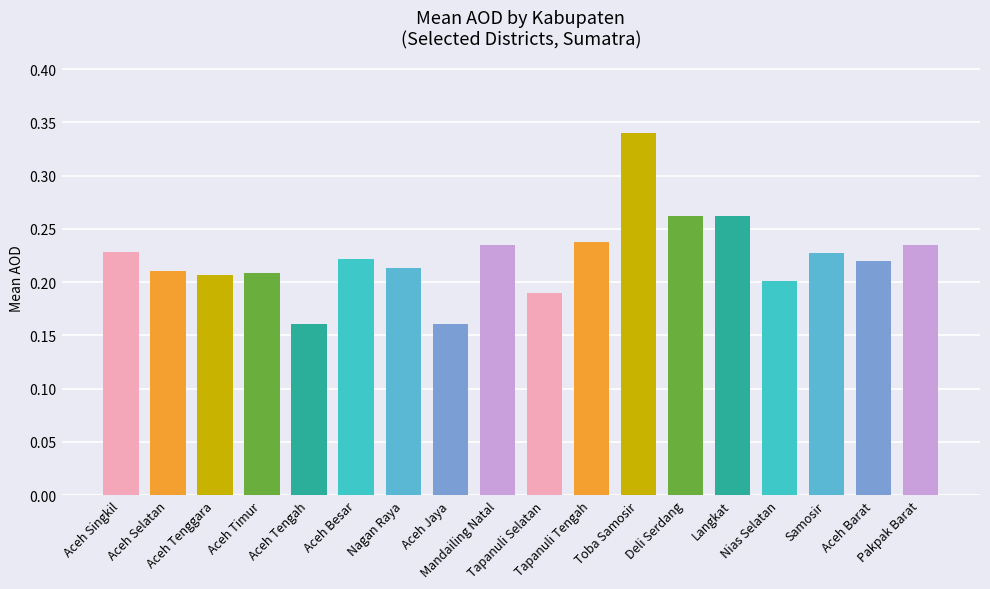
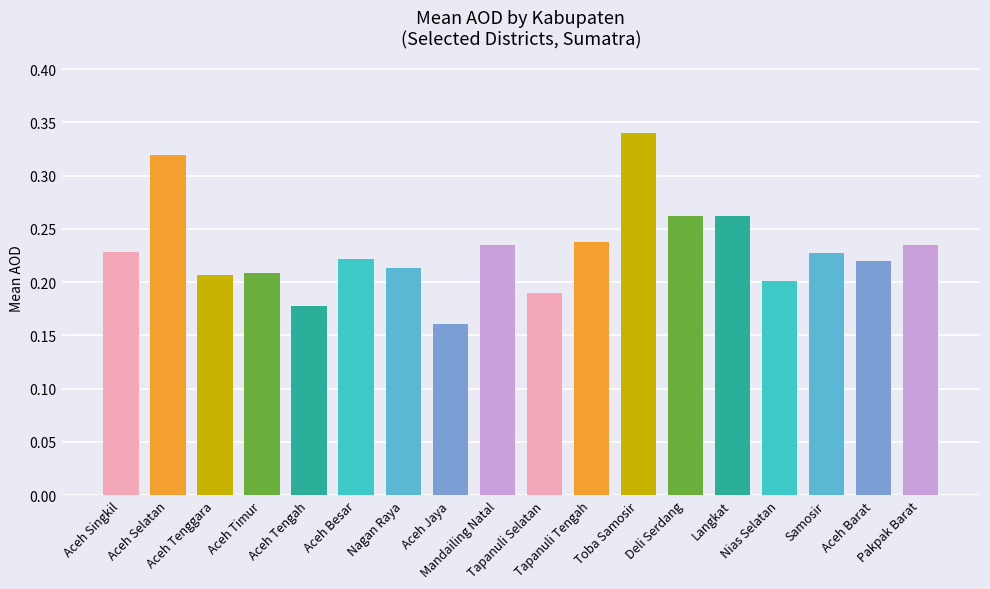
  {
    "Aceh Singkil": 0.228,
-   "Aceh Selatan": 0.211,
+   "Aceh Selatan": 0.319,
    "Aceh Tenggara": 0.207,
    "Aceh Timur": 0.209,
-   "Aceh Tengah": 0.161,
+   "Aceh Tengah": 0.178,
    "Aceh Besar": 0.222,
    "Nagan Raya": 0.213,
    "Aceh Jaya": 0.161,
    "Mandailing Natal": 0.235,
    "Tapanuli Selatan": 0.190,
    "Tapanuli Tengah": 0.238,
    "Toba Samosir": 0.340,
    "Deli Serdang": 0.262,
    "Langkat": 0.262,
    "Nias Selatan": 0.201,
    "Samosir": 0.227,
    "Aceh Barat": 0.220,
    "Pakpak Barat": 0.235
  }
